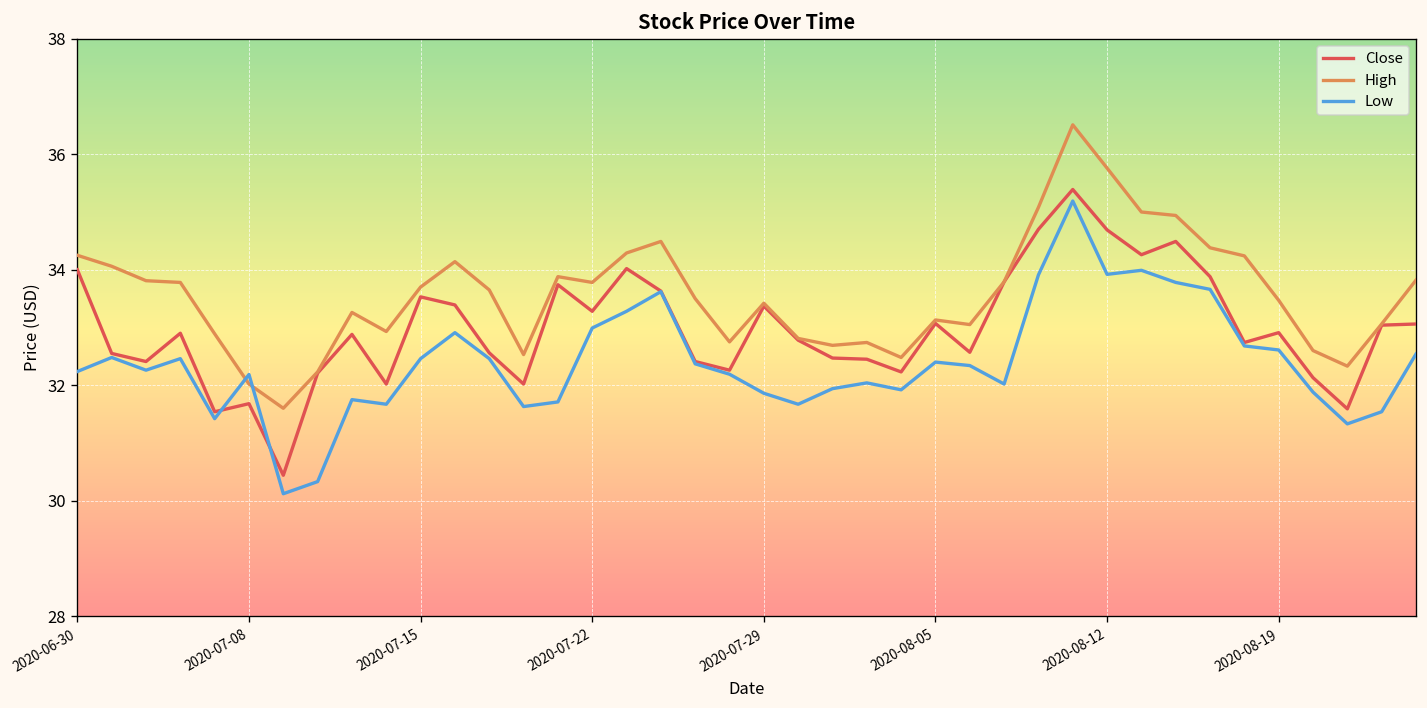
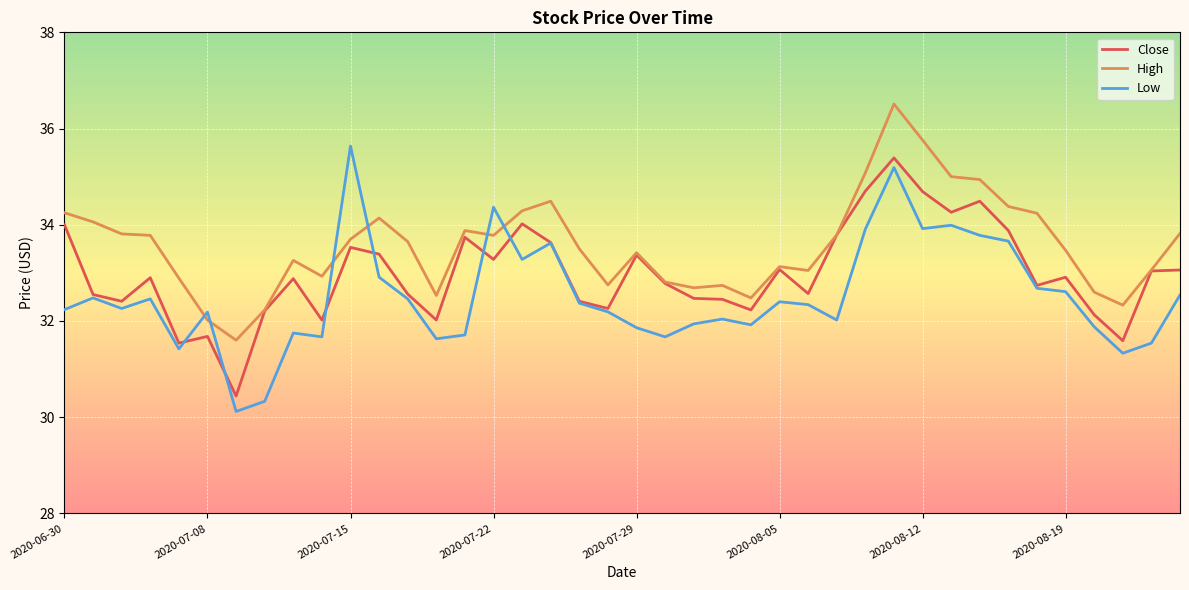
  {
    "Low": {
      "2020-06-30": 32.2,
      "2020-07-08": 32.2,
-     "2020-07-15": 32.5,
-     "2020-07-22": 33.0,
+     "2020-07-15": 35.6,
+     "2020-07-22": 34.4,
      "2020-07-29": 31.9,
      "2020-08-05": 32.4,
      "2020-08-12": 33.9,
      "2020-08-19": 32.6
    }
  }
